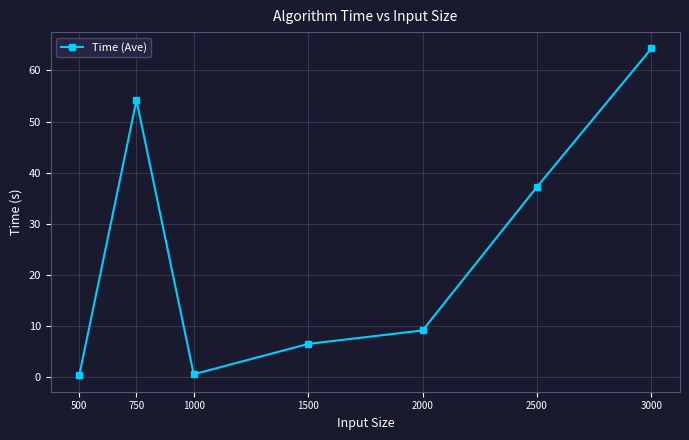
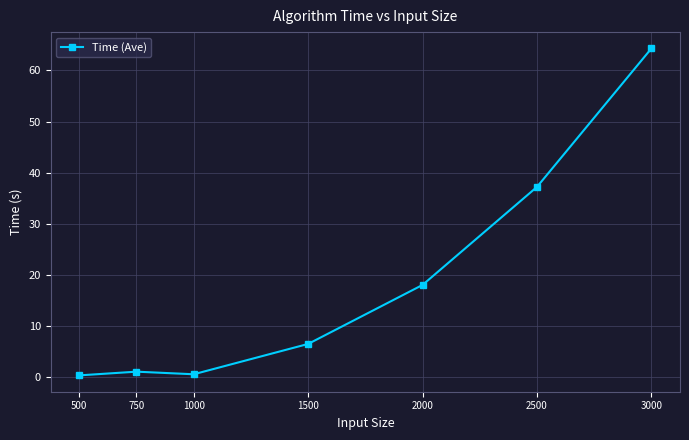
  {
    "500": 0,
-   "750": 54,
+   "750": 1,
    "1000": 1,
    "1500": 6,
-   "2000": 9,
+   "2000": 18,
    "2500": 37,
    "3000": 64
  }
